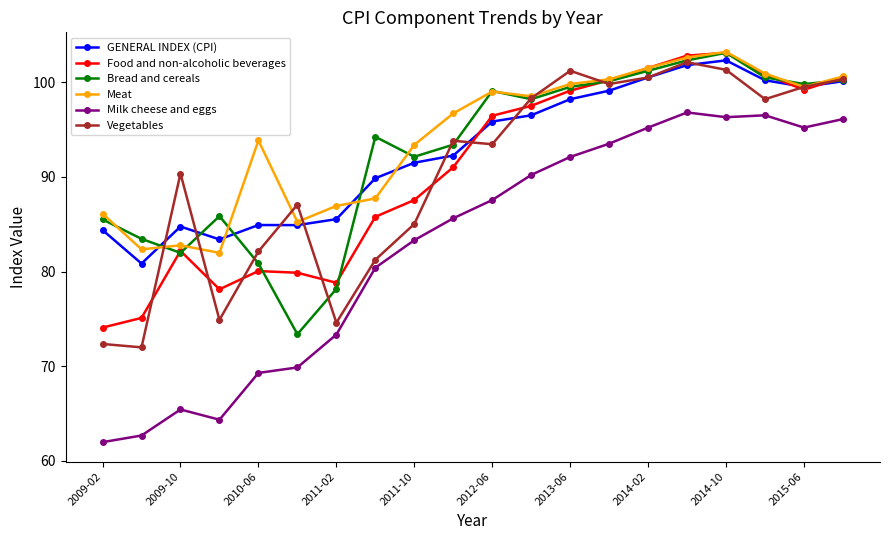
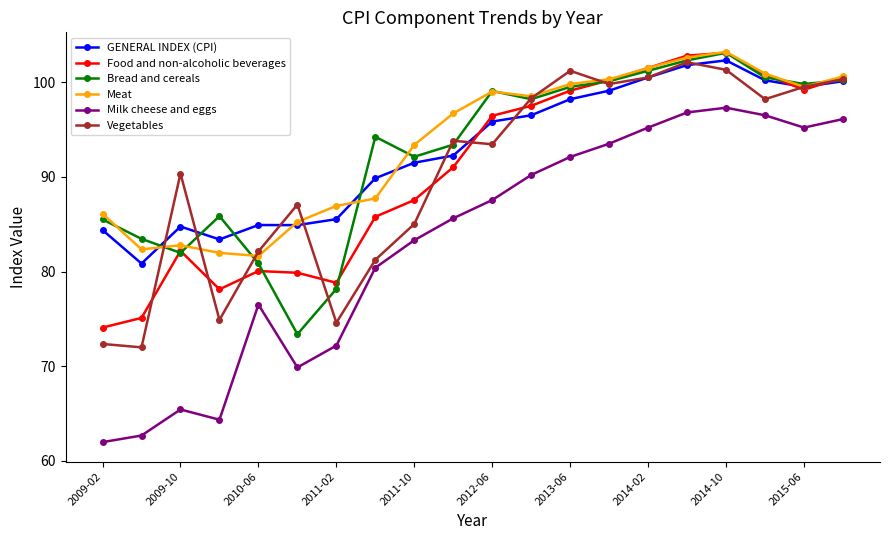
  {
    "GENERAL INDEX (CPI)": {
      "2009-02": 84,
      "2009-10": 85,
      "2010-06": 85,
      "2011-02": 86,
      "2011-10": 91,
      "2012-06": 96,
      "2013-06": 98,
      "2014-10": 102
    },
    "Food and non-alcoholic beverages": {
      "2009-02": 74,
      "2010-06": 80,
      "2011-02": 79,
      "2011-10": 88,
      "2012-06": 96,
      "2013-06": 99,
      "2015-06": 99
    },
    "Bread and cereals": {
      "2009-02": 86,
      "2010-06": 81,
      "2011-02": 78,
      "2011-10": 92,
      "2013-06": 100,
      "2014-02": 101,
      "2015-06": 100
    },
    "Meat": {
      "2009-02": 86,
      "2009-10": 83,
-     "2010-06": 94,
+     "2010-06": 82,
      "2011-02": 87,
      "2011-10": 93,
      "2013-06": 100
    },
    "Milk cheese and eggs": {
      "2009-02": 62,
      "2009-10": 65,
-     "2010-06": 69,
-     "2011-02": 73,
+     "2010-06": 77,
+     "2011-02": 72,
      "2011-10": 83,
      "2012-06": 88,
      "2013-06": 92,
      "2014-02": 95,
-     "2014-10": 96,
+     "2014-10": 97,
      "2015-06": 95
    },
    "Vegetables": {
      "2009-02": 72,
      "2009-10": 90,
      "2010-06": 82,
      "2011-02": 75,
      "2011-10": 85,
      "2012-06": 93,
      "2013-06": 101,
      "2014-10": 101
    }
  }
